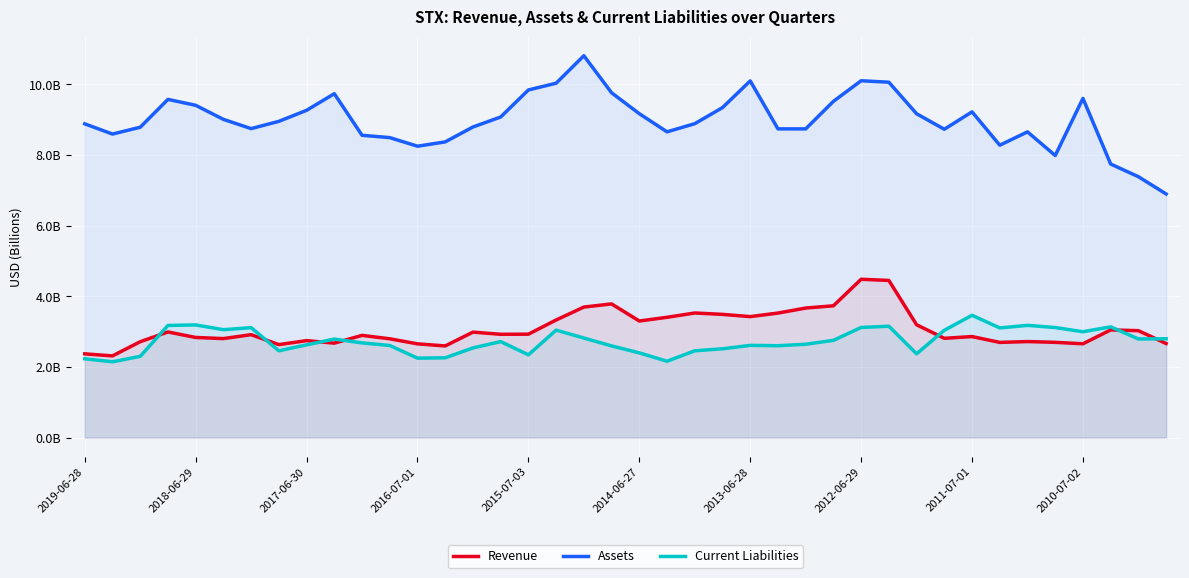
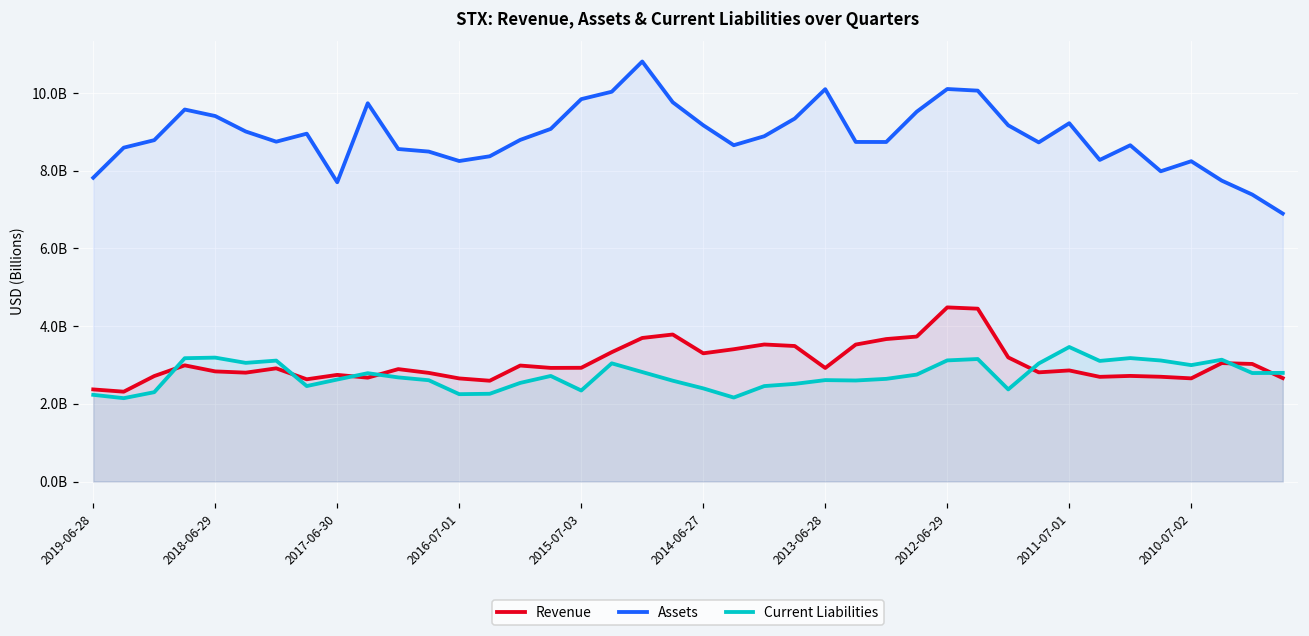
  {
    "Revenue": {
      "2019-06-28": 2400000000,
      "2018-06-29": 2800000000,
      "2017-06-30": 2700000000,
      "2016-07-01": 2700000000,
      "2015-07-03": 2900000000,
      "2014-06-27": 3300000000,
-     "2013-06-28": 3400000000,
+     "2013-06-28": 2900000000,
      "2012-06-29": 4500000000,
      "2011-07-01": 2900000000,
      "2010-07-02": 2700000000
    },
    "Assets": {
-     "2019-06-28": 8900000000,
+     "2019-06-28": 7800000000,
      "2018-06-29": 9400000000,
-     "2017-06-30": 9300000000,
+     "2017-06-30": 7700000000,
      "2016-07-01": 8300000000,
      "2015-07-03": 9800000000,
      "2014-06-27": 9200000000,
      "2013-06-28": 10100000000,
      "2012-06-29": 10100000000,
      "2011-07-01": 9200000000,
-     "2010-07-02": 9600000000
+     "2010-07-02": 8200000000
    },
    "Current Liabilities": {
      "2019-06-28": 2200000000,
      "2018-06-29": 3200000000,
      "2017-06-30": 2600000000,
      "2016-07-01": 2200000000,
      "2015-07-03": 2300000000,
      "2014-06-27": 2400000000,
      "2013-06-28": 2600000000,
      "2012-06-29": 3100000000,
      "2011-07-01": 3500000000,
      "2010-07-02": 3000000000
    }
  }
